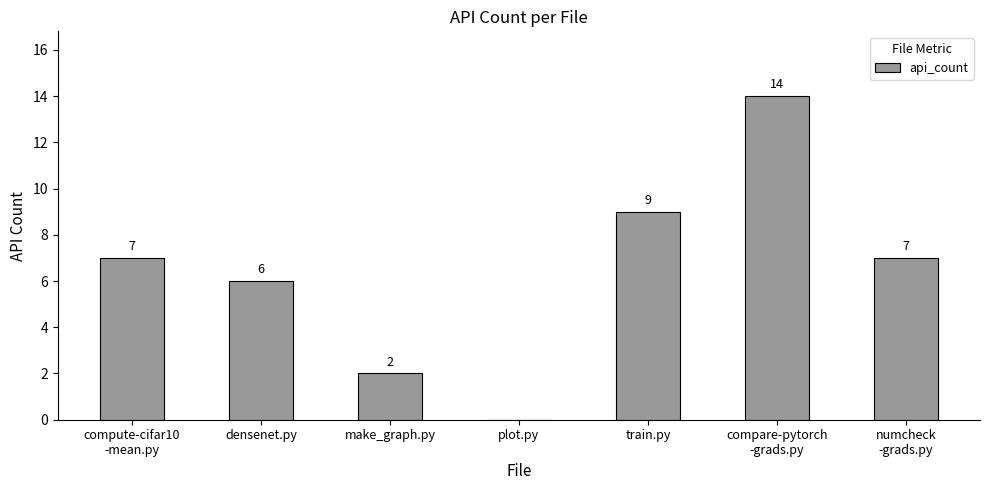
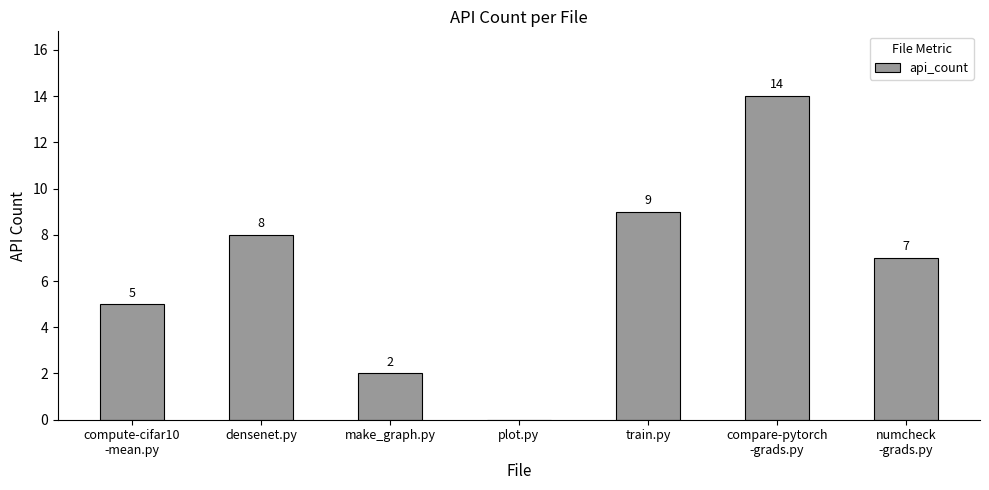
  {
-   "compute-cifar10 -mean.py": 7,
-   "densenet.py": 6,
+   "compute-cifar10 -mean.py": 5,
+   "densenet.py": 8,
    "make_graph.py": 2,
    "train.py": 9,
    "compare-pytorch -grads.py": 14,
    "numcheck -grads.py": 7
  }
